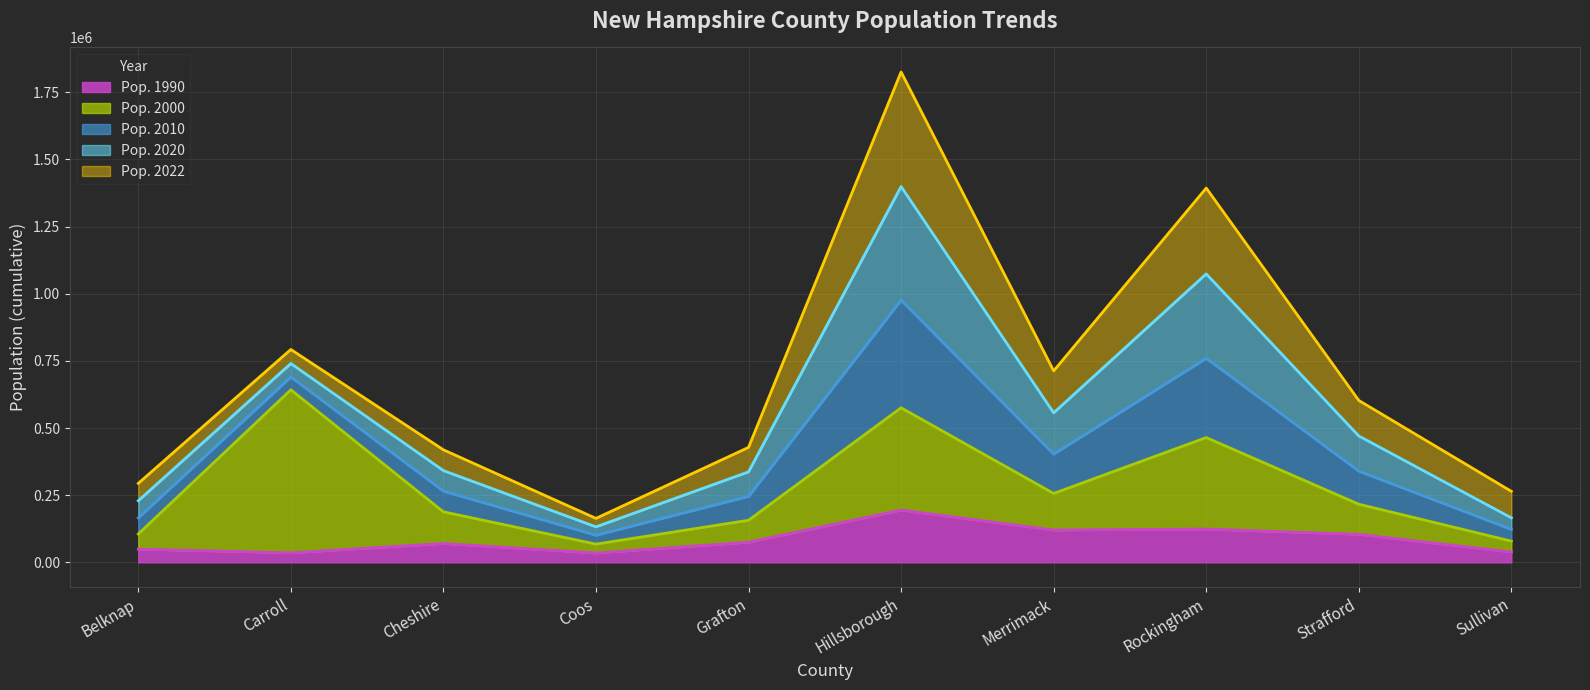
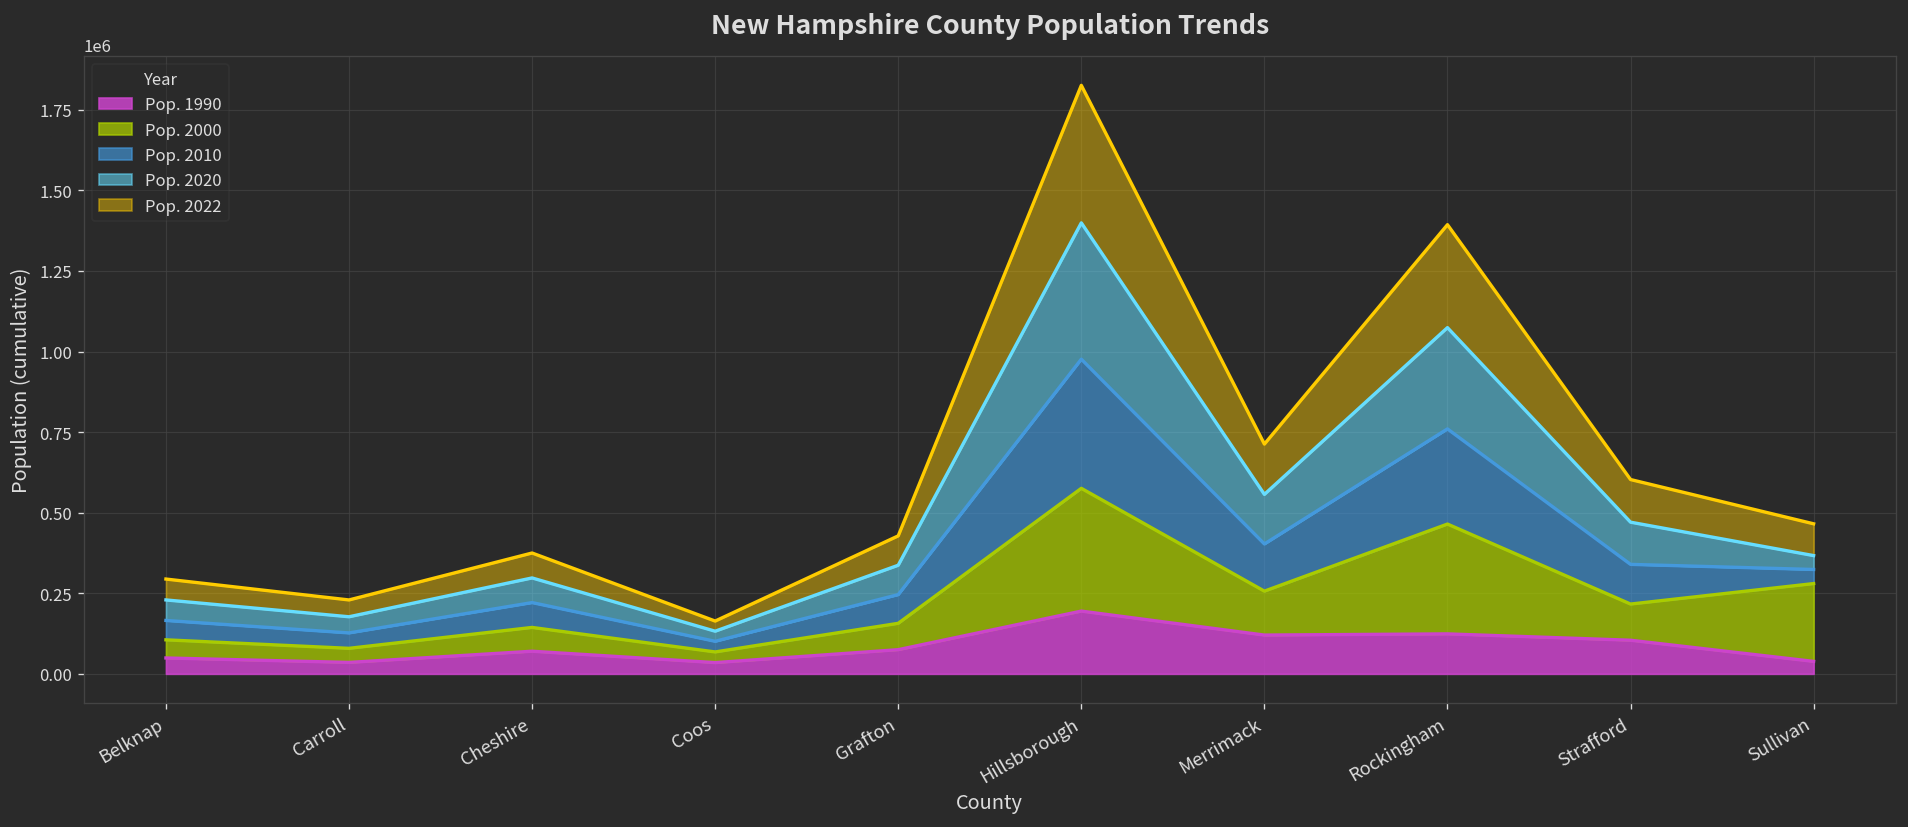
  {
    "Pop. 1990": {
      "Belknap": 50000,
      "Carroll": 40000,
      "Cheshire": 70000,
      "Coos": 30000,
      "Grafton": 70000,
      "Hillsborough": 190000,
      "Merrimack": 120000,
      "Rockingham": 120000,
      "Strafford": 100000,
      "Sullivan": 40000
    },
    "Pop. 2000": {
      "Belknap": 60000,
-     "Carroll": 610000,
-     "Cheshire": 120000,
+     "Carroll": 40000,
+     "Cheshire": 70000,
      "Coos": 30000,
      "Grafton": 80000,
      "Hillsborough": 380000,
      "Merrimack": 140000,
      "Rockingham": 340000,
      "Strafford": 110000,
-     "Sullivan": 40000
+     "Sullivan": 240000
    },
    "Pop. 2022": {
      "Belknap": 60000,
      "Carroll": 50000,
      "Cheshire": 80000,
      "Coos": 30000,
      "Grafton": 90000,
      "Hillsborough": 430000,
      "Merrimack": 160000,
      "Rockingham": 320000,
      "Strafford": 130000,
      "Sullivan": 100000
    }
  }
